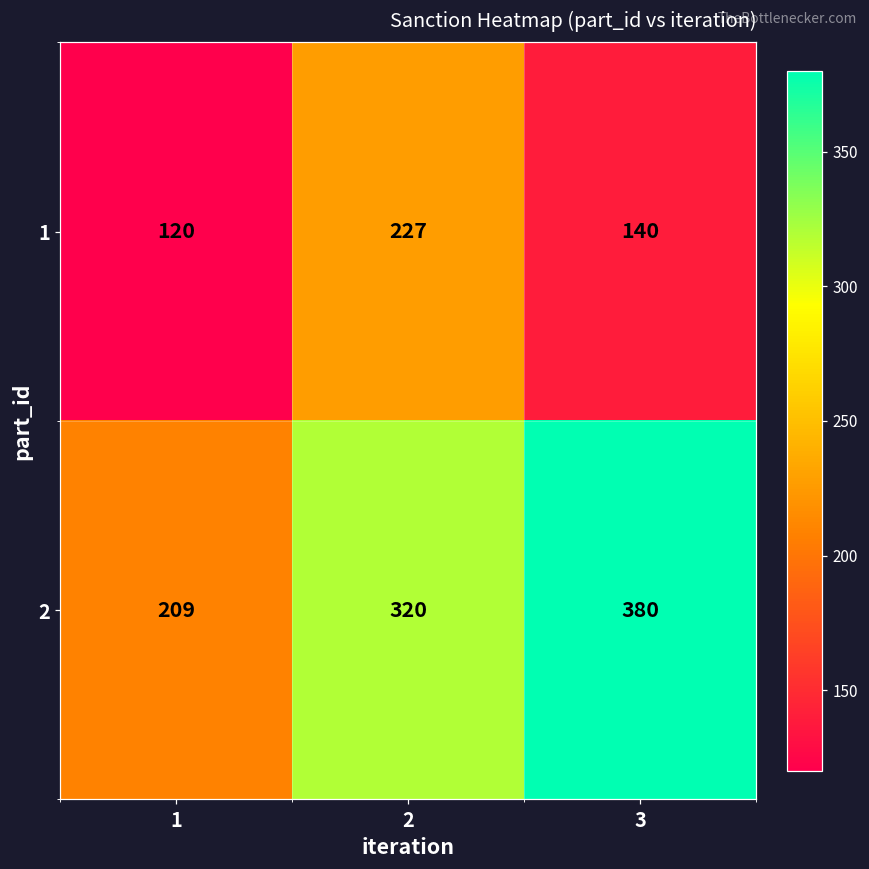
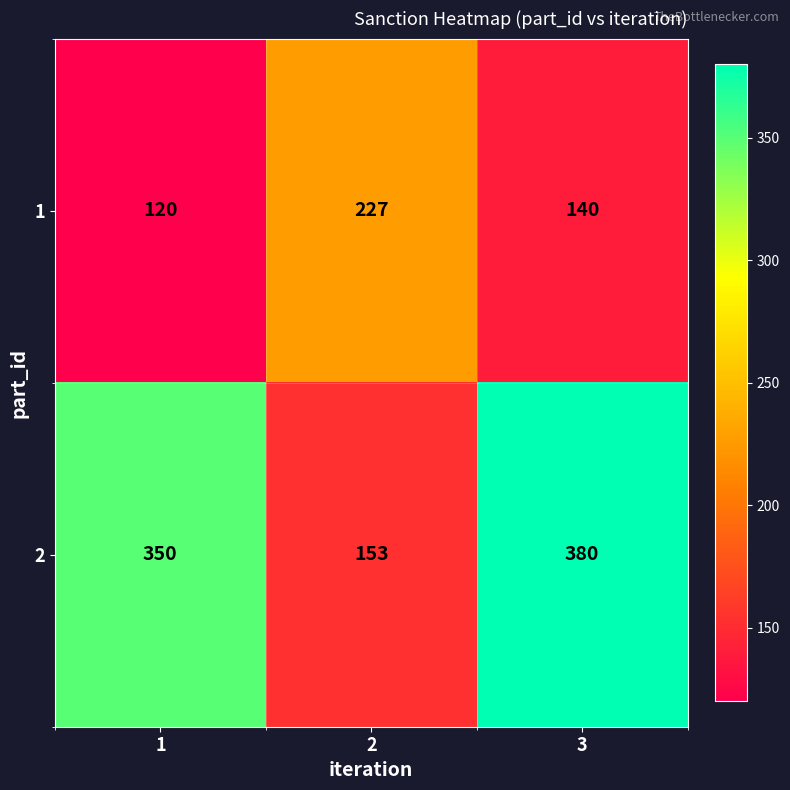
  {
    "1": {
      "1": 120,
      "2": 227,
      "3": 140
    },
    "2": {
-     "1": 209,
-     "2": 320,
+     "1": 350,
+     "2": 153,
      "3": 380
    }
  }
